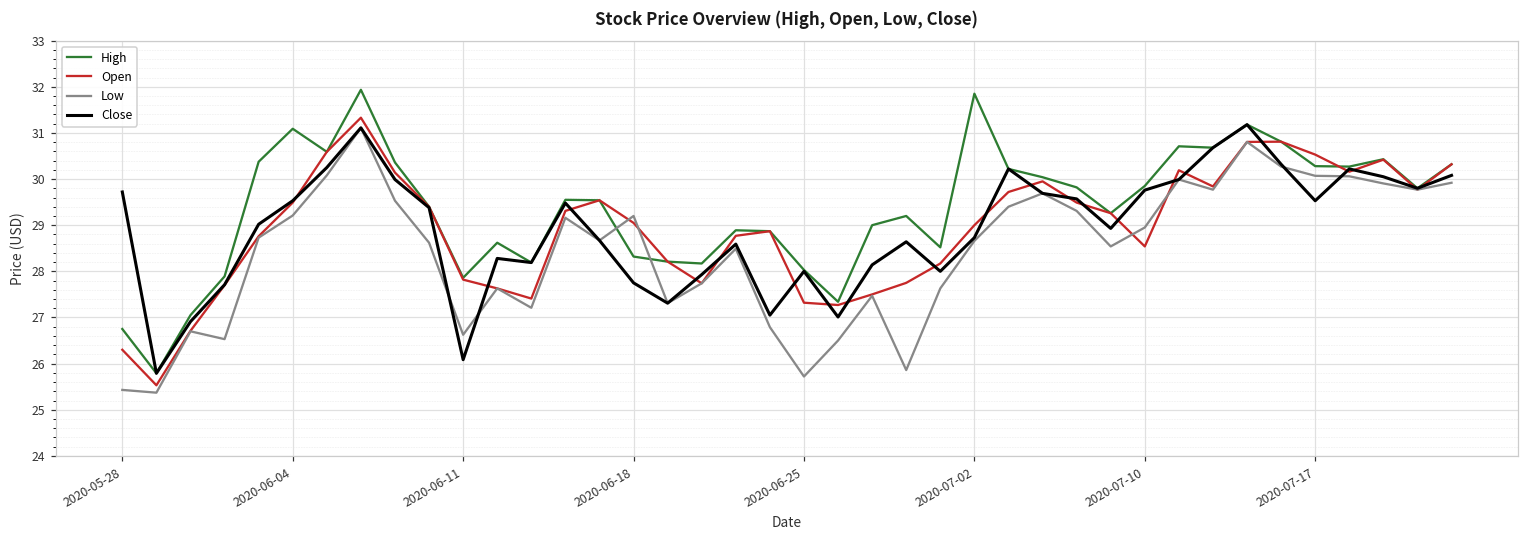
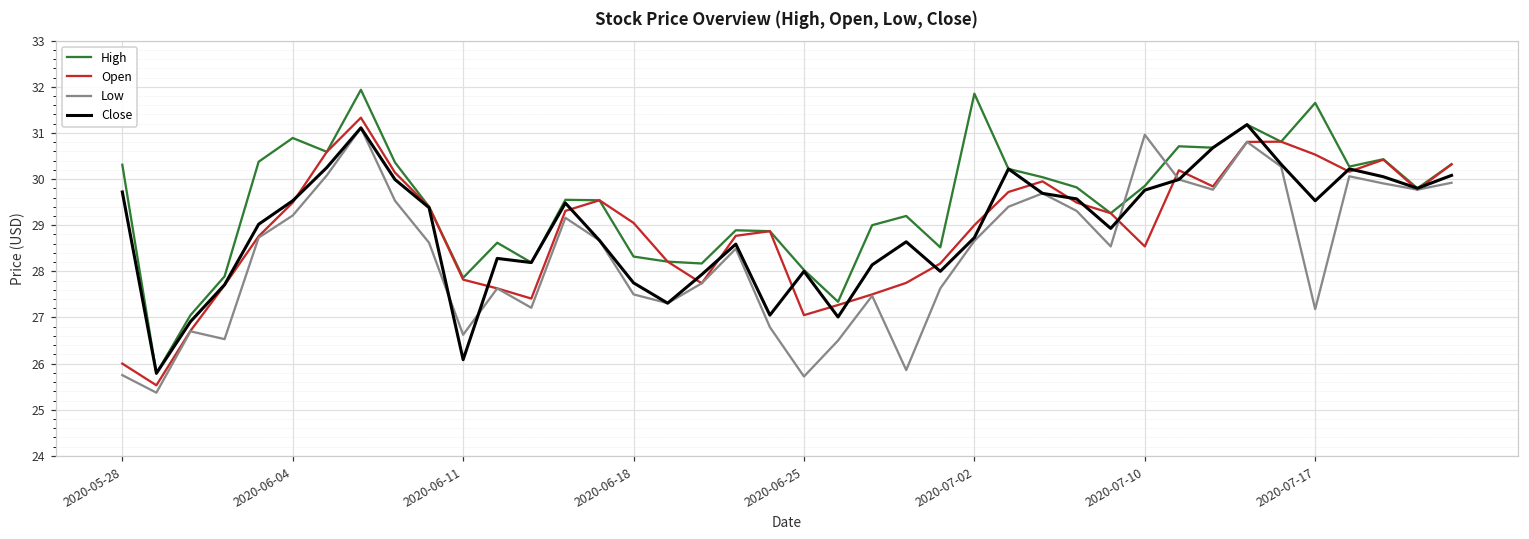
  {
    "High": {
-     "2020-05-28": 26.8,
-     "2020-06-04": 31.1,
+     "2020-05-28": 30.3,
+     "2020-06-04": 30.9,
      "2020-06-18": 28.3,
      "2020-07-02": 31.9,
      "2020-07-10": 29.9,
-     "2020-07-17": 30.3
+     "2020-07-17": 31.7
    },
    "Open": {
-     "2020-05-28": 26.3,
+     "2020-05-28": 26.0,
      "2020-06-18": 29.1,
-     "2020-06-25": 27.3,
+     "2020-06-25": 27.1,
      "2020-07-02": 29.0,
      "2020-07-10": 28.5,
      "2020-07-17": 30.5
    },
    "Low": {
-     "2020-05-28": 25.4,
+     "2020-05-28": 25.8,
      "2020-06-04": 29.2,
      "2020-06-11": 26.6,
-     "2020-06-18": 29.2,
+     "2020-06-18": 27.5,
      "2020-06-25": 25.7,
      "2020-07-02": 28.7,
-     "2020-07-10": 29.0,
-     "2020-07-17": 30.1
+     "2020-07-10": 31.0,
+     "2020-07-17": 27.2
    },
    "Close": {
      "2020-05-28": 29.7,
      "2020-06-11": 26.1,
      "2020-06-18": 27.8,
      "2020-07-02": 28.7,
      "2020-07-10": 29.8,
      "2020-07-17": 29.5
    }
  }
